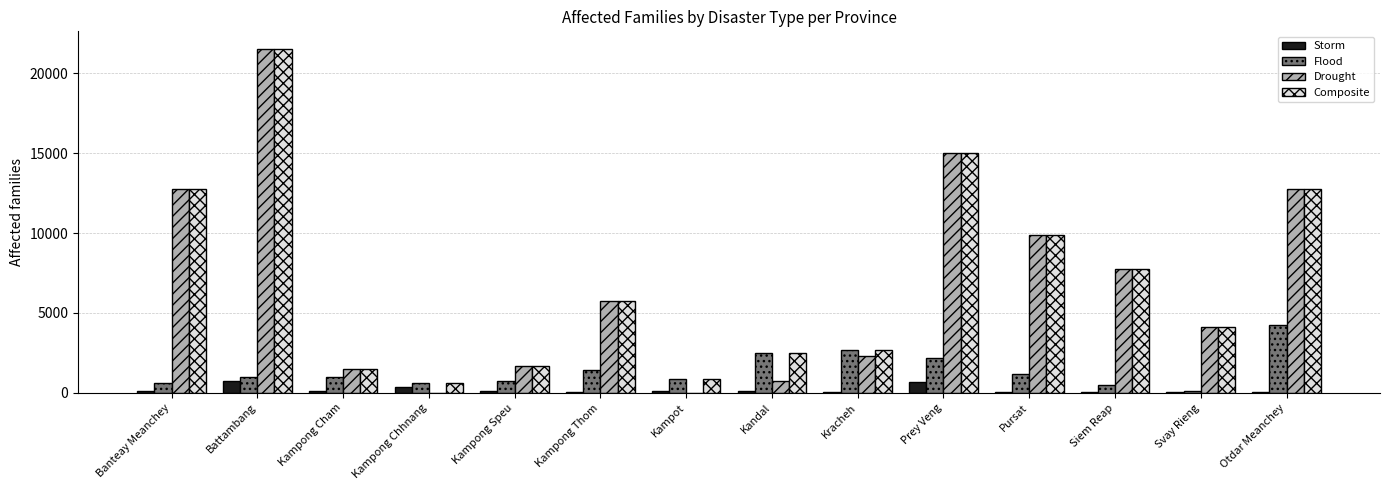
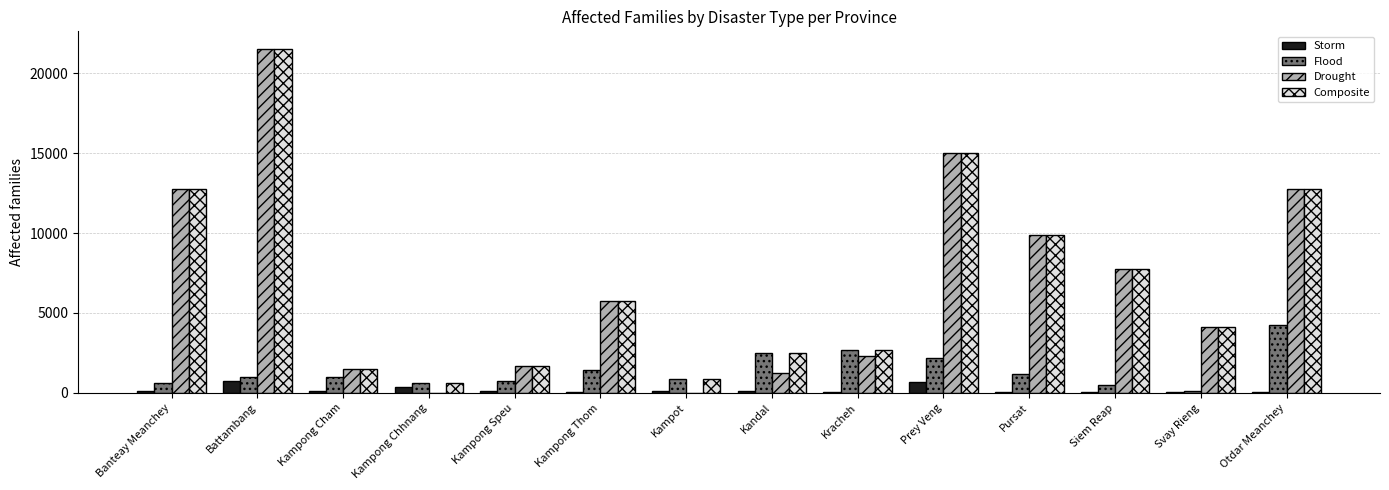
  {
    "Storm": {
      "Battambang": 700,
      "Kampong Chhnang": 300,
      "Prey Veng": 700
    },
    "Flood": {
      "Banteay Meanchey": 600,
      "Battambang": 1000,
      "Kampong Cham": 1000,
      "Kampong Chhnang": 600,
      "Kampong Speu": 700,
      "Kampong Thom": 1400,
      "Kampot": 900,
      "Kandal": 2500,
      "Kracheh": 2700,
      "Prey Veng": 2200,
      "Pursat": 1200,
      "Siem Reap": 500,
      "Otdar Meanchey": 4200
    },
    "Drought": {
      "Banteay Meanchey": 12800,
      "Battambang": 21600,
      "Kampong Cham": 1500,
      "Kampong Chhnang": 0,
      "Kampong Speu": 1700,
      "Kampong Thom": 5800,
      "Kampot": 0,
-     "Kandal": 700,
+     "Kandal": 1200,
      "Kracheh": 2300,
      "Prey Veng": 15000,
      "Pursat": 9900,
      "Siem Reap": 7700,
      "Svay Rieng": 4100,
      "Otdar Meanchey": 12800
    },
    "Composite": {
      "Banteay Meanchey": 12800,
      "Battambang": 21600,
      "Kampong Cham": 1500,
      "Kampong Chhnang": 600,
      "Kampong Speu": 1700,
      "Kampong Thom": 5800,
      "Kampot": 900,
      "Kandal": 2500,
      "Kracheh": 2700,
      "Prey Veng": 15000,
      "Pursat": 9900,
      "Siem Reap": 7700,
      "Svay Rieng": 4100,
      "Otdar Meanchey": 12800
    }
  }
